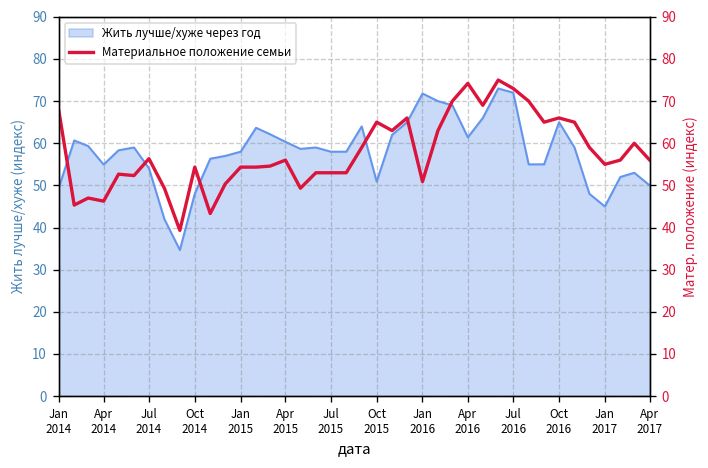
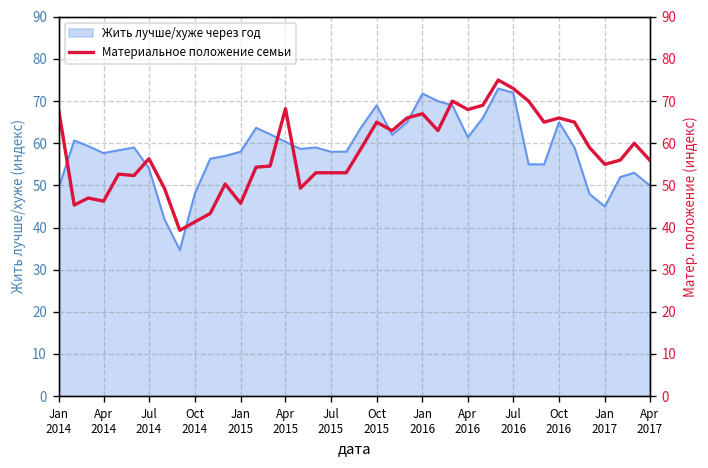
  {
    "Жить лучше/хуже через год": {
      "Jan 2014": 49,
-     "Apr 2014": 55,
+     "Apr 2014": 58,
      "Jul 2014": 54,
      "Oct 2014": 48,
      "Jan 2015": 58,
      "Apr 2015": 60,
      "Jul 2015": 58,
-     "Oct 2015": 51,
+     "Oct 2015": 69,
      "Jan 2016": 72,
      "Apr 2016": 61,
      "Jul 2016": 72,
      "Oct 2016": 65,
      "Jan 2017": 45,
      "Apr 2017": 50
    },
    "Материальное положение семьи": {
      "Jan 2014": 68,
      "Apr 2014": 46,
      "Jul 2014": 56,
-     "Oct 2014": 54,
-     "Jan 2015": 54,
-     "Apr 2015": 56,
+     "Oct 2014": 41,
+     "Jan 2015": 46,
+     "Apr 2015": 68,
      "Jul 2015": 53,
      "Oct 2015": 65,
-     "Jan 2016": 51,
-     "Apr 2016": 74,
+     "Jan 2016": 67,
+     "Apr 2016": 68,
      "Jul 2016": 73,
      "Oct 2016": 66,
      "Jan 2017": 55,
      "Apr 2017": 56
    }
  }
